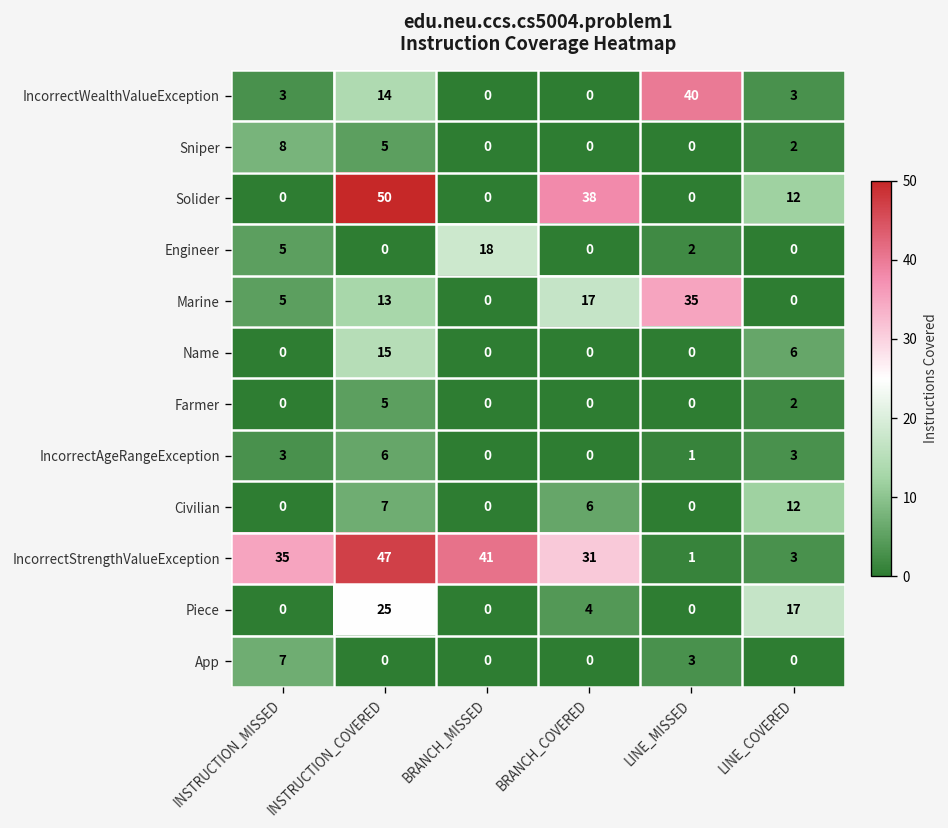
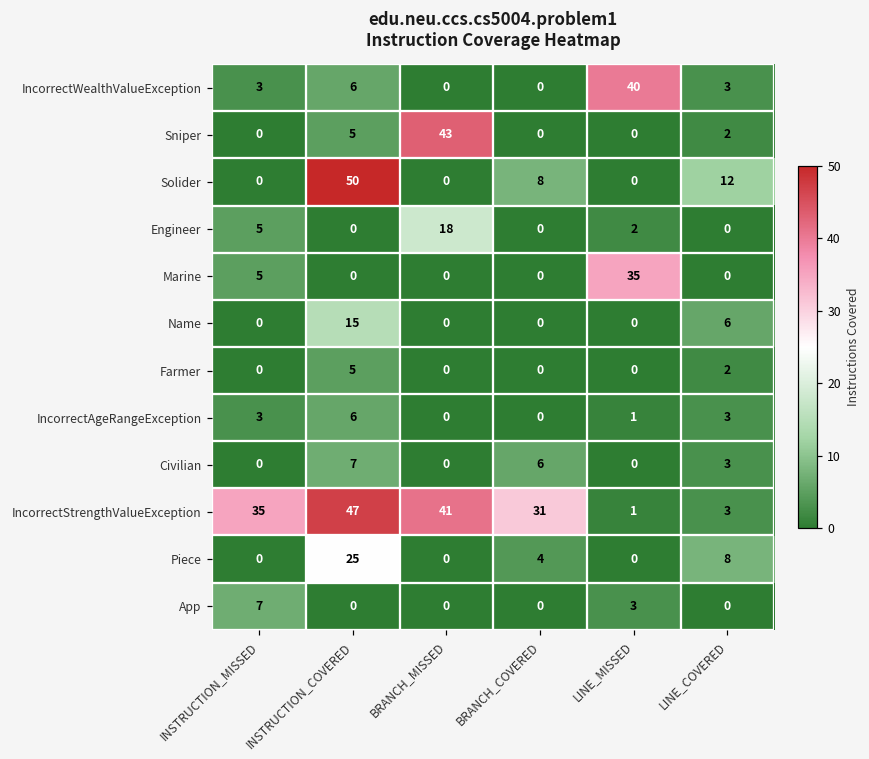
  {
    "IncorrectWealthValueException": {
      "INSTRUCTION_MISSED": 3,
-     "INSTRUCTION_COVERED": 14,
+     "INSTRUCTION_COVERED": 6,
      "BRANCH_MISSED": 0,
      "BRANCH_COVERED": 0,
      "LINE_MISSED": 40,
      "LINE_COVERED": 3
    },
    "Sniper": {
-     "INSTRUCTION_MISSED": 8,
+     "INSTRUCTION_MISSED": 0,
      "INSTRUCTION_COVERED": 5,
-     "BRANCH_MISSED": 0,
+     "BRANCH_MISSED": 43,
      "BRANCH_COVERED": 0,
      "LINE_MISSED": 0,
      "LINE_COVERED": 2
    },
    "Solider": {
      "INSTRUCTION_MISSED": 0,
      "INSTRUCTION_COVERED": 50,
      "BRANCH_MISSED": 0,
-     "BRANCH_COVERED": 38,
+     "BRANCH_COVERED": 8,
      "LINE_MISSED": 0,
      "LINE_COVERED": 12
    },
    "Engineer": {
      "INSTRUCTION_MISSED": 5,
      "INSTRUCTION_COVERED": 0,
      "BRANCH_MISSED": 18,
      "BRANCH_COVERED": 0,
      "LINE_MISSED": 2,
      "LINE_COVERED": 0
    },
    "Marine": {
      "INSTRUCTION_MISSED": 5,
-     "INSTRUCTION_COVERED": 13,
+     "INSTRUCTION_COVERED": 0,
      "BRANCH_MISSED": 0,
-     "BRANCH_COVERED": 17,
+     "BRANCH_COVERED": 0,
      "LINE_MISSED": 35,
      "LINE_COVERED": 0
    },
    "Name": {
      "INSTRUCTION_MISSED": 0,
      "INSTRUCTION_COVERED": 15,
      "BRANCH_MISSED": 0,
      "BRANCH_COVERED": 0,
      "LINE_MISSED": 0,
      "LINE_COVERED": 6
    },
    "Farmer": {
      "INSTRUCTION_MISSED": 0,
      "INSTRUCTION_COVERED": 5,
      "BRANCH_MISSED": 0,
      "BRANCH_COVERED": 0,
      "LINE_MISSED": 0,
      "LINE_COVERED": 2
    },
    "IncorrectAgeRangeException": {
      "INSTRUCTION_MISSED": 3,
      "INSTRUCTION_COVERED": 6,
      "BRANCH_MISSED": 0,
      "BRANCH_COVERED": 0,
      "LINE_MISSED": 1,
      "LINE_COVERED": 3
    },
    "Civilian": {
      "INSTRUCTION_MISSED": 0,
      "INSTRUCTION_COVERED": 7,
      "BRANCH_MISSED": 0,
      "BRANCH_COVERED": 6,
      "LINE_MISSED": 0,
-     "LINE_COVERED": 12
+     "LINE_COVERED": 3
    },
    "IncorrectStrengthValueException": {
      "INSTRUCTION_MISSED": 35,
      "INSTRUCTION_COVERED": 47,
      "BRANCH_MISSED": 41,
      "BRANCH_COVERED": 31,
      "LINE_MISSED": 1,
      "LINE_COVERED": 3
    },
    "Piece": {
      "INSTRUCTION_MISSED": 0,
      "INSTRUCTION_COVERED": 25,
      "BRANCH_MISSED": 0,
      "BRANCH_COVERED": 4,
      "LINE_MISSED": 0,
-     "LINE_COVERED": 17
+     "LINE_COVERED": 8
    },
    "App": {
      "INSTRUCTION_MISSED": 7,
      "INSTRUCTION_COVERED": 0,
      "BRANCH_MISSED": 0,
      "BRANCH_COVERED": 0,
      "LINE_MISSED": 3,
      "LINE_COVERED": 0
    }
  }
